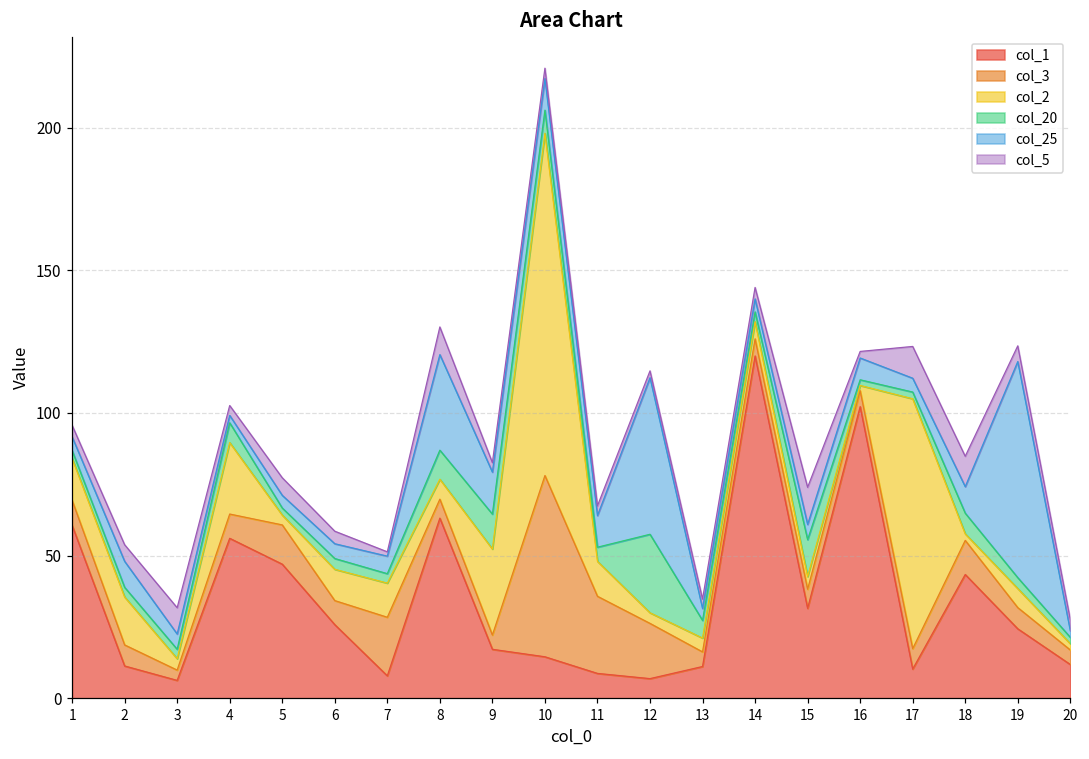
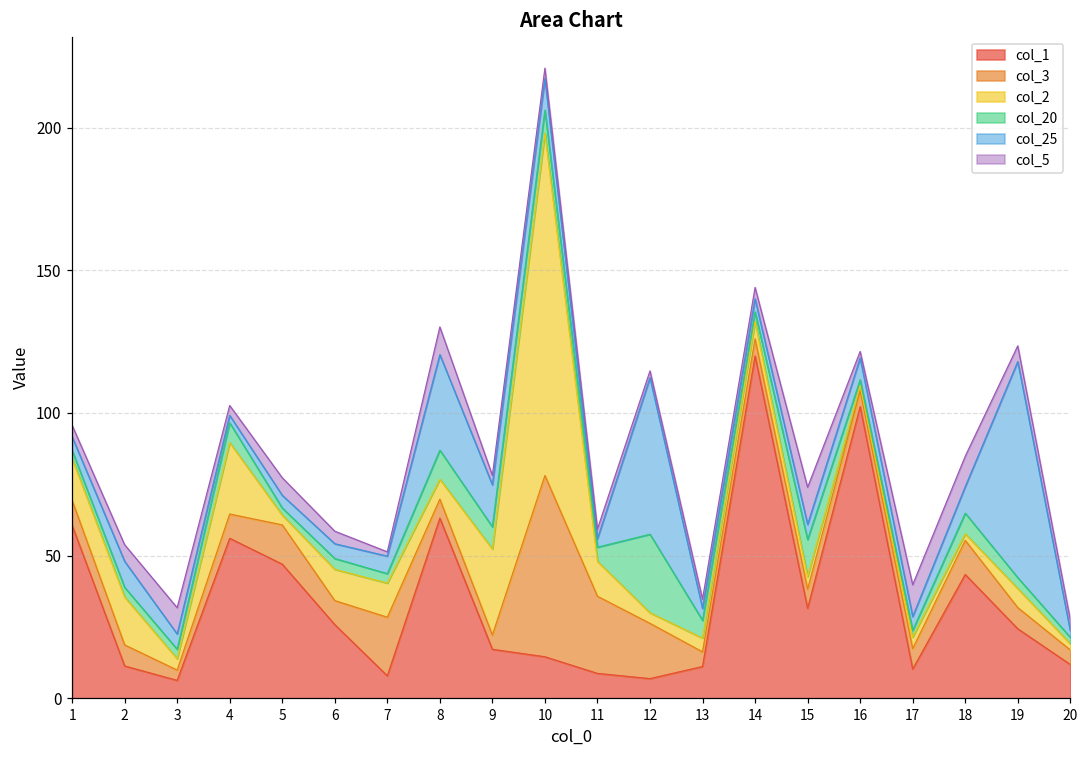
  {
    "col_2": {
      "1": 15,
      "2": 17,
      "3": 4,
      "4": 25,
      "5": 3,
      "6": 11,
      "7": 12,
      "8": 7,
      "9": 30,
      "10": 120,
      "11": 12,
      "12": 4,
      "13": 5,
      "14": 6,
      "15": 4,
      "16": 2,
-     "17": 88,
+     "17": 4,
      "18": 2,
      "19": 7,
      "20": 2
    },
    "col_20": {
      "1": 3,
      "2": 3,
      "3": 3,
      "4": 7,
      "5": 2,
      "6": 4,
      "7": 3,
      "8": 10,
-     "9": 12,
+     "9": 8,
      "10": 8,
      "11": 5,
      "12": 28,
      "13": 6,
      "14": 3,
      "15": 13,
      "16": 2,
      "17": 2,
      "18": 7,
      "19": 4,
      "20": 2
    },
    "col_25": {
      "1": 5,
      "2": 9,
      "3": 5,
      "4": 3,
      "5": 4,
      "6": 5,
      "7": 6,
      "8": 34,
      "9": 15,
      "10": 11,
-     "11": 11,
+     "11": 3,
      "12": 55,
      "13": 4,
      "14": 5,
      "15": 5,
      "16": 8,
      "17": 5,
      "18": 9,
      "19": 76,
      "20": 2
    },
    "col_5": {
      "1": 4,
      "2": 6,
      "3": 9,
      "4": 3,
      "5": 6,
      "6": 4,
      "7": 2,
      "8": 10,
      "9": 3,
      "10": 4,
      "11": 3,
      "12": 2,
      "13": 3,
      "14": 4,
      "15": 13,
      "16": 2,
      "17": 11,
      "18": 11,
      "19": 6,
      "20": 4
    }
  }
